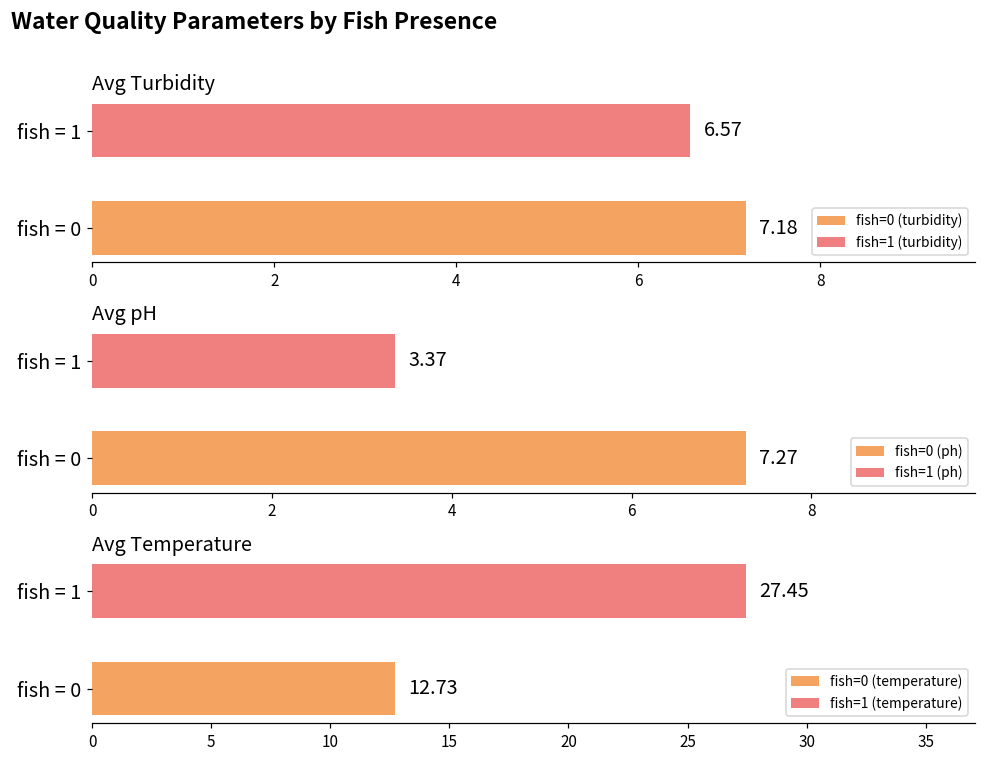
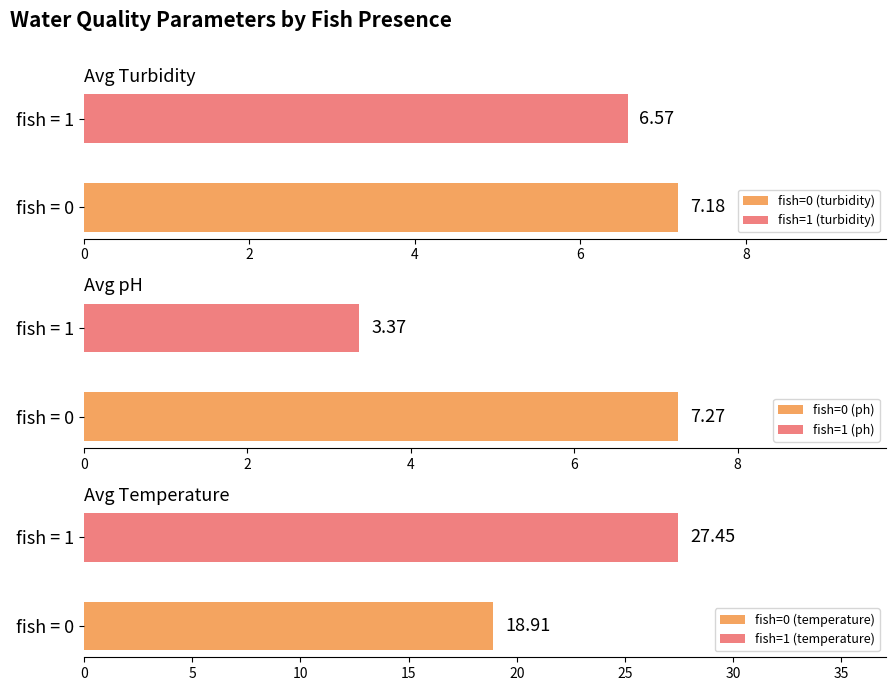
  {
    "Avg Turbidity": {
      "fish = 1": 6.57,
      "fish = 0": 7.18
    },
    "Avg pH": {
      "fish = 1": 3.37,
      "fish = 0": 7.27
    },
    "Avg Temperature": {
      "fish = 1": 27.45,
-     "fish = 0": 12.73
+     "fish = 0": 18.91
    }
  }
